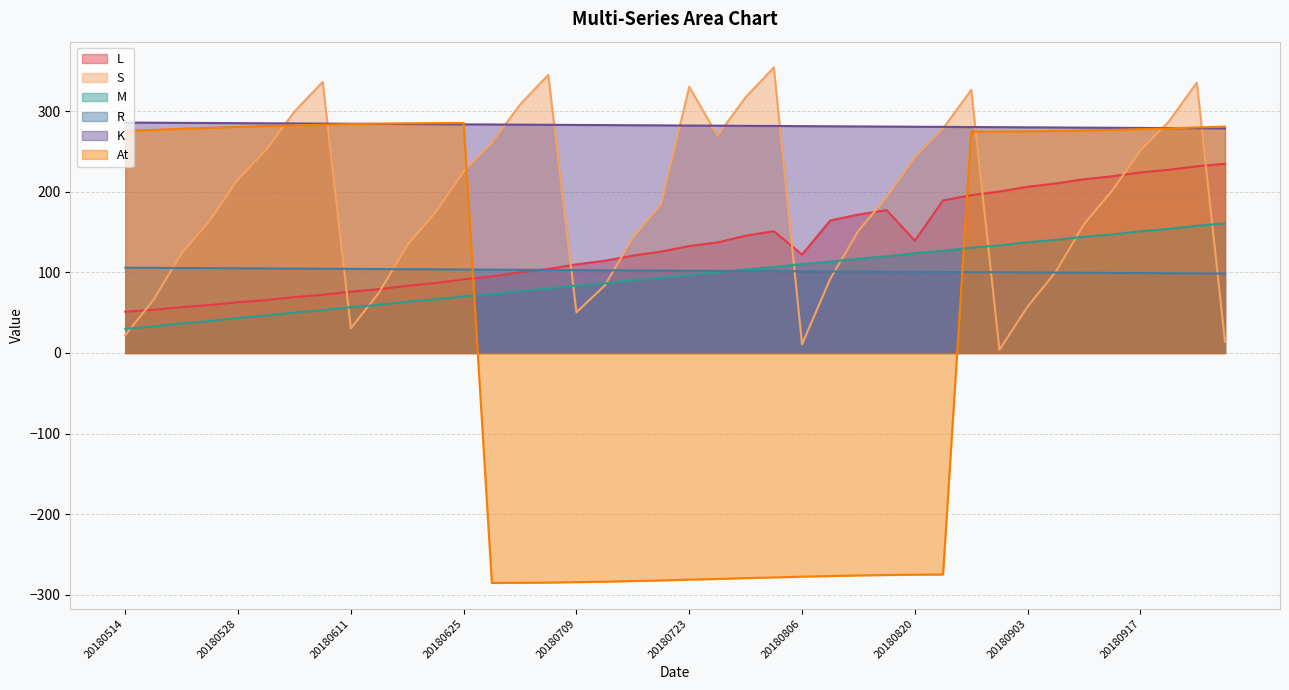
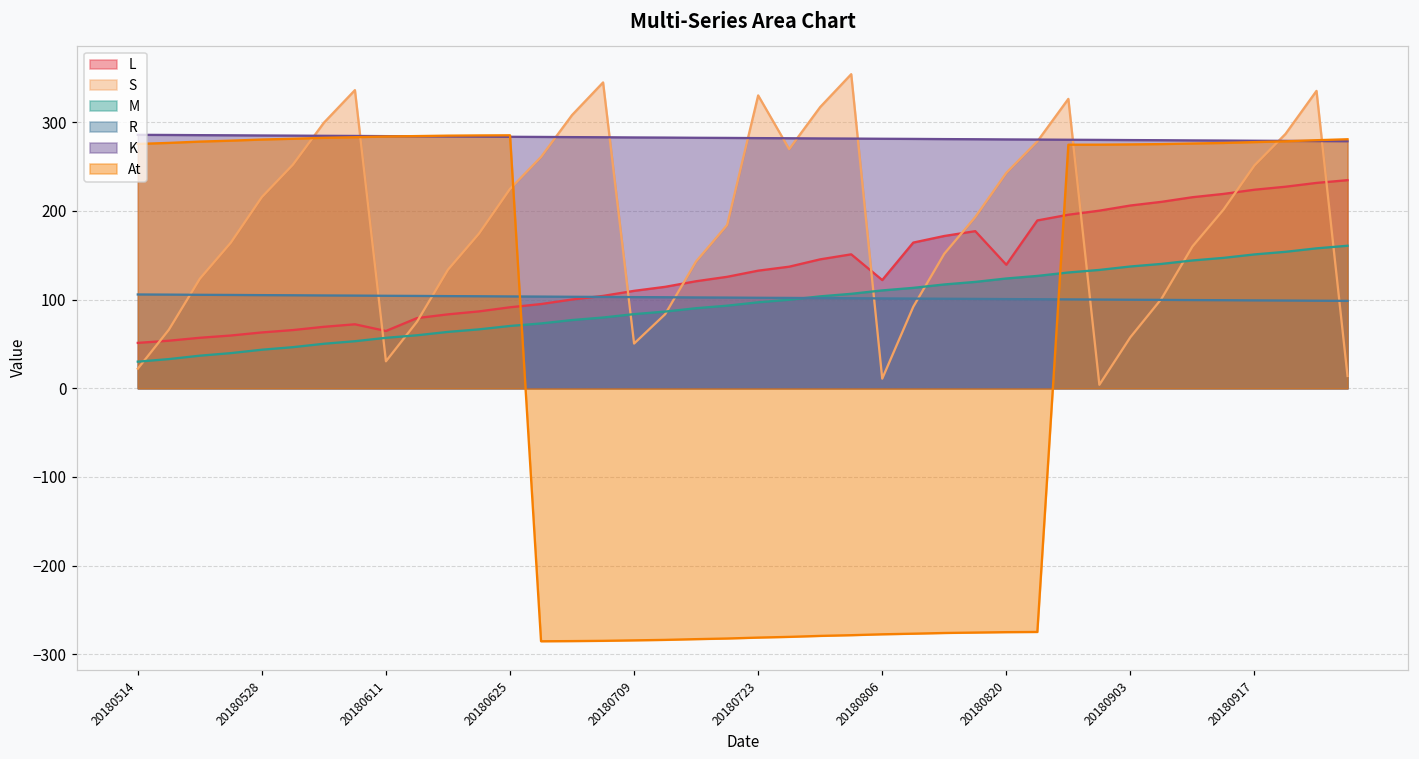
  {
    "L": {
      "20180514": 50,
      "20180528": 60,
-     "20180611": 80,
+     "20180611": 60,
      "20180625": 90,
      "20180709": 110,
      "20180723": 130,
      "20180806": 120,
      "20180820": 140,
      "20180903": 210,
      "20180917": 220
    },
    "S": {
      "20180514": 20,
      "20180528": 220,
      "20180611": 30,
      "20180625": 220,
      "20180709": 50,
      "20180723": 330,
      "20180806": 10,
      "20180820": 240,
      "20180903": 60,
      "20180917": 250
    }
  }
